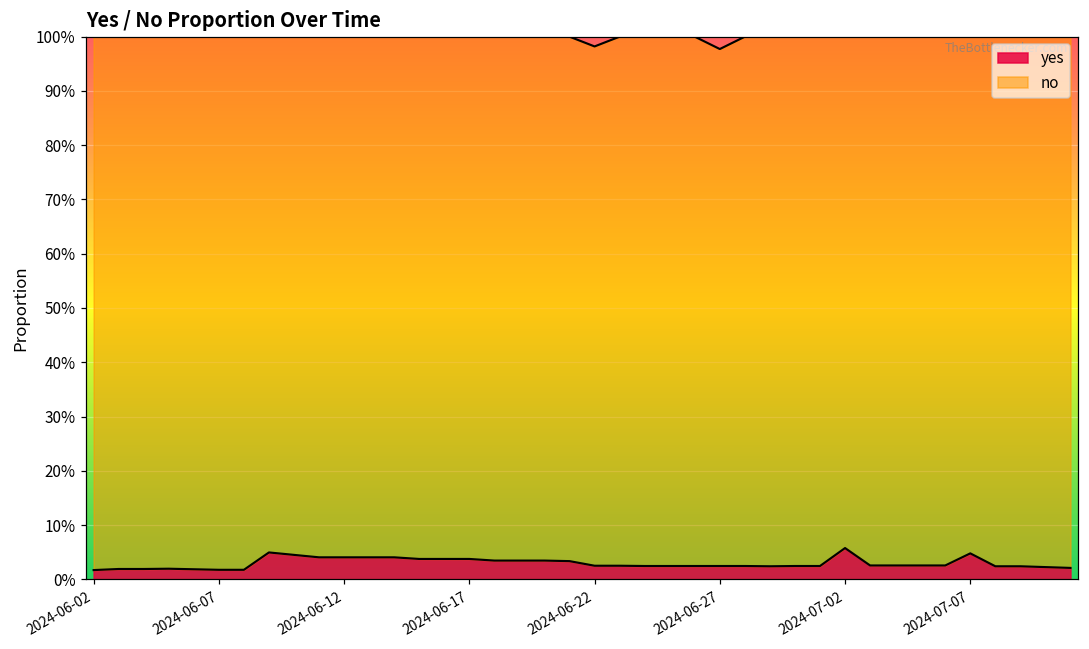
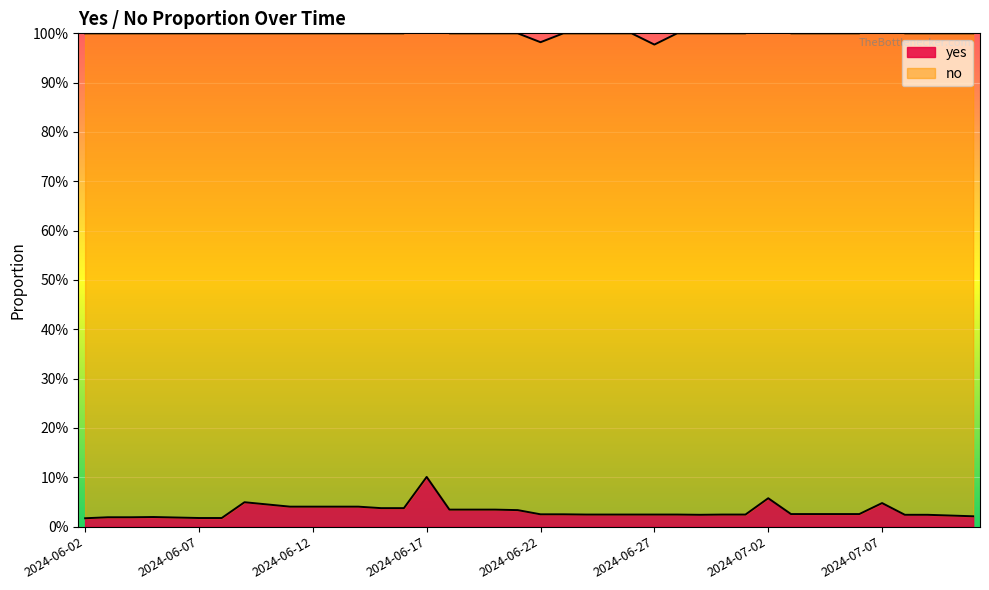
  {
    "yes": {
      "2024-06-02": "2%",
      "2024-06-07": "2%",
      "2024-06-12": "4%",
-     "2024-06-17": "4%",
+     "2024-06-17": "10%",
      "2024-06-22": "3%",
      "2024-06-27": "2%",
      "2024-07-02": "6%",
      "2024-07-07": "5%"
    },
    "no": {
      "2024-06-02": "98%",
      "2024-06-07": "98%",
      "2024-06-12": "96%",
      "2024-06-22": "96%",
      "2024-06-27": "95%"
    }
  }
